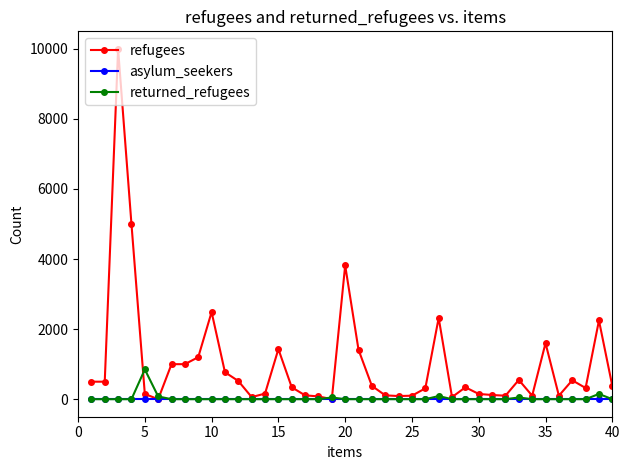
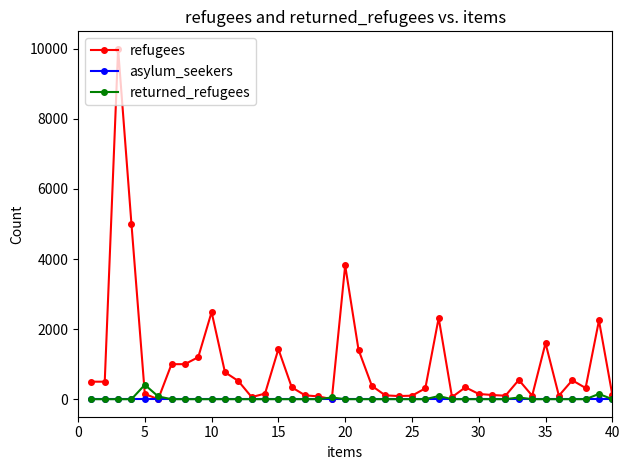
  {
    "refugees": {
      "5": 200,
      "10": 2500,
      "15": 1400,
      "20": 3800,
      "25": 100,
      "30": 200,
      "35": 1600,
-     "40": 400
+     "40": 100
    },
    "asylum_seekers": {
      "5": 0
    },
    "returned_refugees": {
-     "5": 900
+     "5": 400
    }
  }
